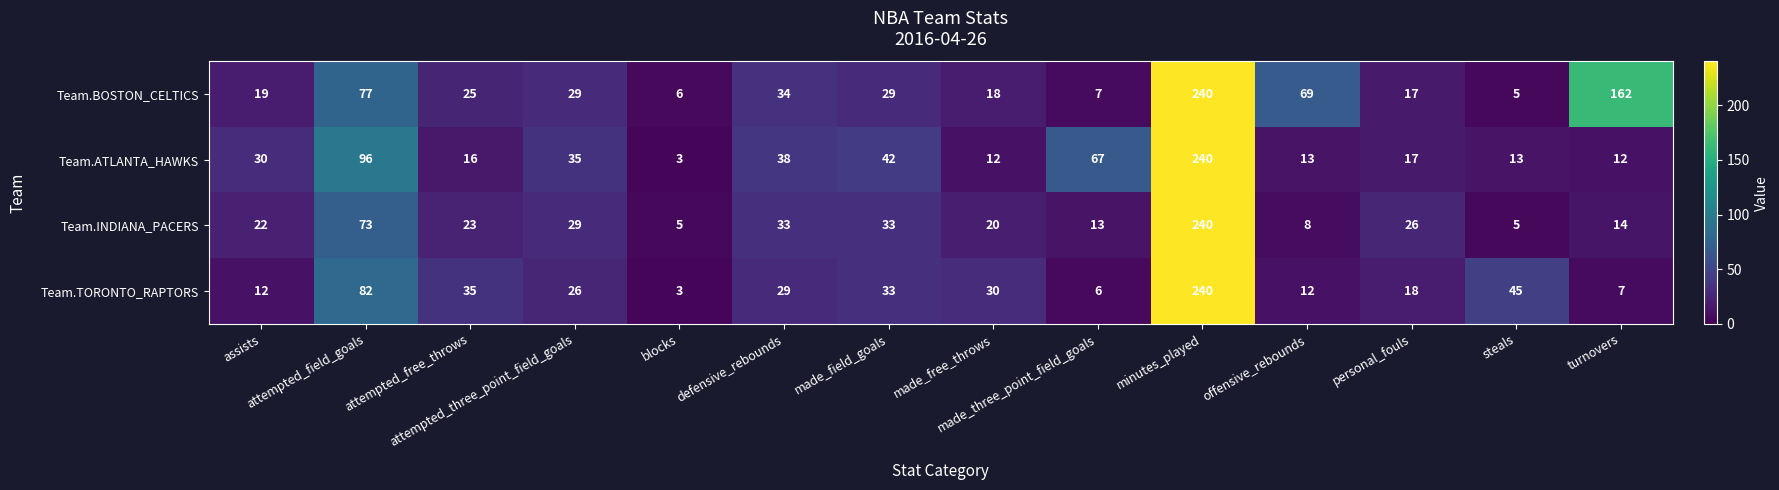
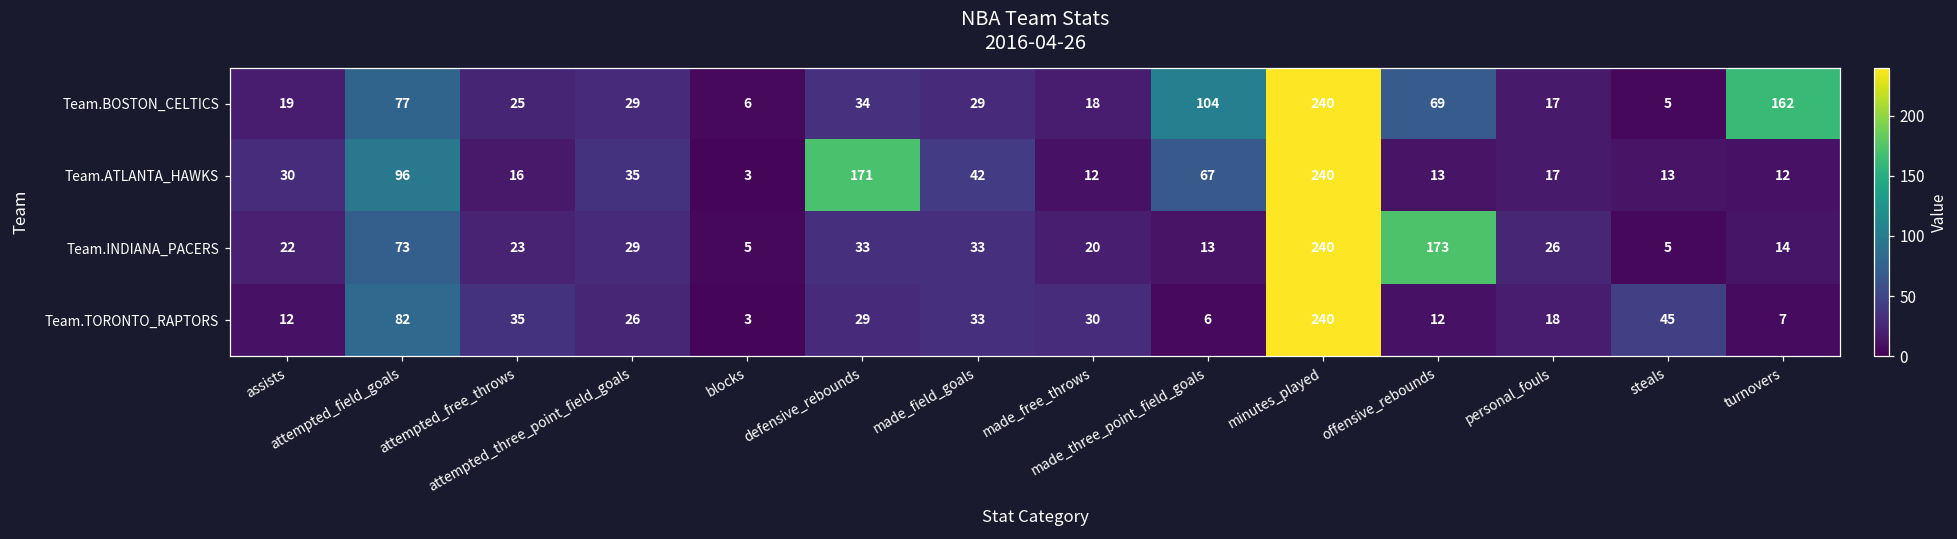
  {
    "Team.BOSTON_CELTICS": {
      "assists": 19,
      "attempted_field_goals": 77,
      "attempted_free_throws": 25,
      "attempted_three_point_field_goals": 29,
      "blocks": 6,
      "defensive_rebounds": 34,
      "made_field_goals": 29,
      "made_free_throws": 18,
-     "made_three_point_field_goals": 7,
+     "made_three_point_field_goals": 104,
      "minutes_played": 240,
      "offensive_rebounds": 69,
      "personal_fouls": 17,
      "steals": 5,
      "turnovers": 162
    },
    "Team.ATLANTA_HAWKS": {
      "assists": 30,
      "attempted_field_goals": 96,
      "attempted_free_throws": 16,
      "attempted_three_point_field_goals": 35,
      "blocks": 3,
-     "defensive_rebounds": 38,
+     "defensive_rebounds": 171,
      "made_field_goals": 42,
      "made_free_throws": 12,
      "made_three_point_field_goals": 67,
      "minutes_played": 240,
      "offensive_rebounds": 13,
      "personal_fouls": 17,
      "steals": 13,
      "turnovers": 12
    },
    "Team.INDIANA_PACERS": {
      "assists": 22,
      "attempted_field_goals": 73,
      "attempted_free_throws": 23,
      "attempted_three_point_field_goals": 29,
      "blocks": 5,
      "defensive_rebounds": 33,
      "made_field_goals": 33,
      "made_free_throws": 20,
      "made_three_point_field_goals": 13,
      "minutes_played": 240,
-     "offensive_rebounds": 8,
+     "offensive_rebounds": 173,
      "personal_fouls": 26,
      "steals": 5,
      "turnovers": 14
    },
    "Team.TORONTO_RAPTORS": {
      "assists": 12,
      "attempted_field_goals": 82,
      "attempted_free_throws": 35,
      "attempted_three_point_field_goals": 26,
      "blocks": 3,
      "defensive_rebounds": 29,
      "made_field_goals": 33,
      "made_free_throws": 30,
      "made_three_point_field_goals": 6,
      "minutes_played": 240,
      "offensive_rebounds": 12,
      "personal_fouls": 18,
      "steals": 45,
      "turnovers": 7
    }
  }
